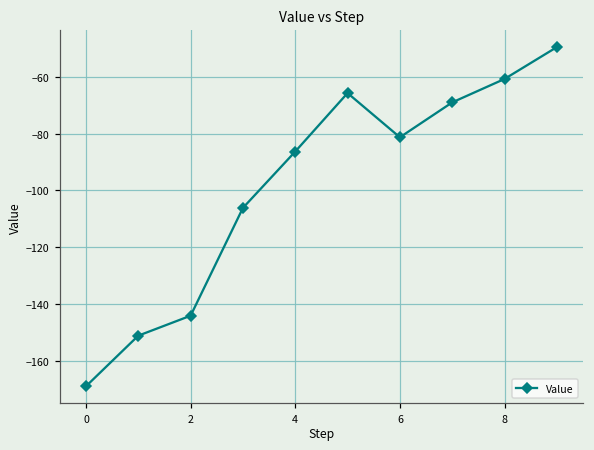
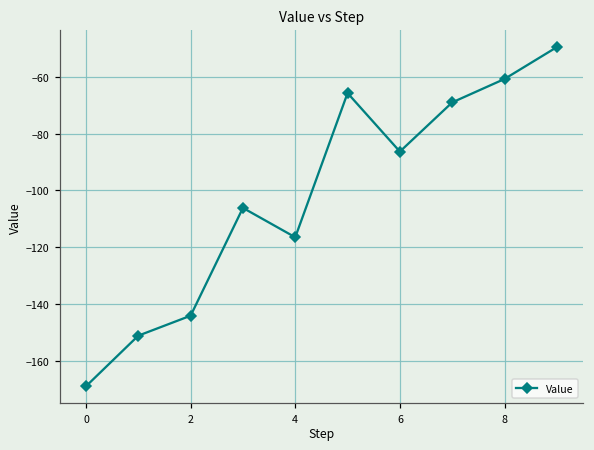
  {
    "0": -169,
    "2": -144,
-   "4": -86,
-   "6": -81,
+   "4": -117,
+   "6": -86,
    "8": -61
  }
